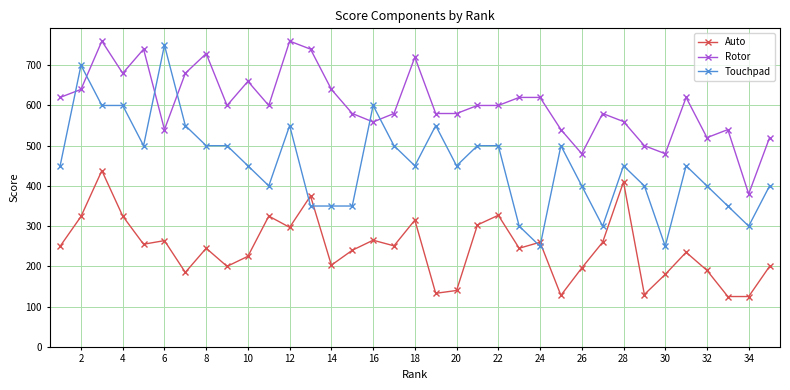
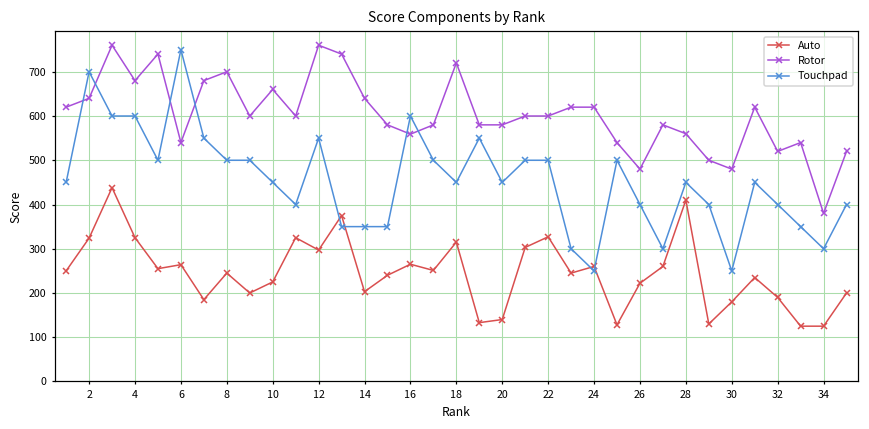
  {
    "Auto": {
      "2": 320,
      "4": 330,
      "6": 260,
      "8": 250,
      "10": 230,
      "12": 300,
      "14": 200,
      "16": 270,
      "18": 320,
      "20": 140,
      "22": 330,
      "24": 260,
-     "26": 200,
+     "26": 220,
      "28": 410,
      "30": 180,
      "32": 190,
      "34": 130
    },
    "Rotor": {
      "2": 640,
      "4": 680,
      "6": 540,
-     "8": 730,
+     "8": 700,
      "10": 660,
      "12": 760,
      "14": 640,
      "16": 560,
      "18": 720,
      "20": 580,
      "22": 600,
      "24": 620,
      "26": 480,
      "28": 560,
      "30": 480,
      "32": 520,
      "34": 380
    },
    "Touchpad": {
      "2": 700,
      "4": 600,
      "6": 750,
      "8": 500,
      "10": 450,
      "12": 550,
      "14": 350,
      "16": 600,
      "18": 450,
      "20": 450,
      "22": 500,
      "24": 250,
      "26": 400,
      "28": 450,
      "30": 250,
      "32": 400,
      "34": 300
    }
  }
